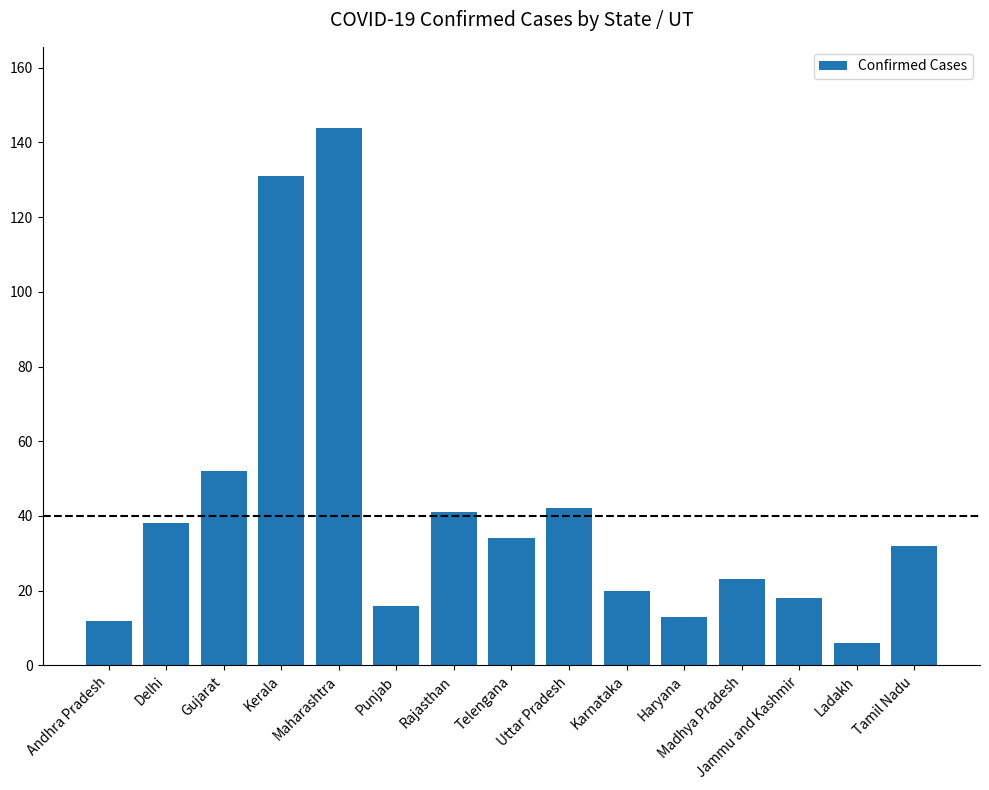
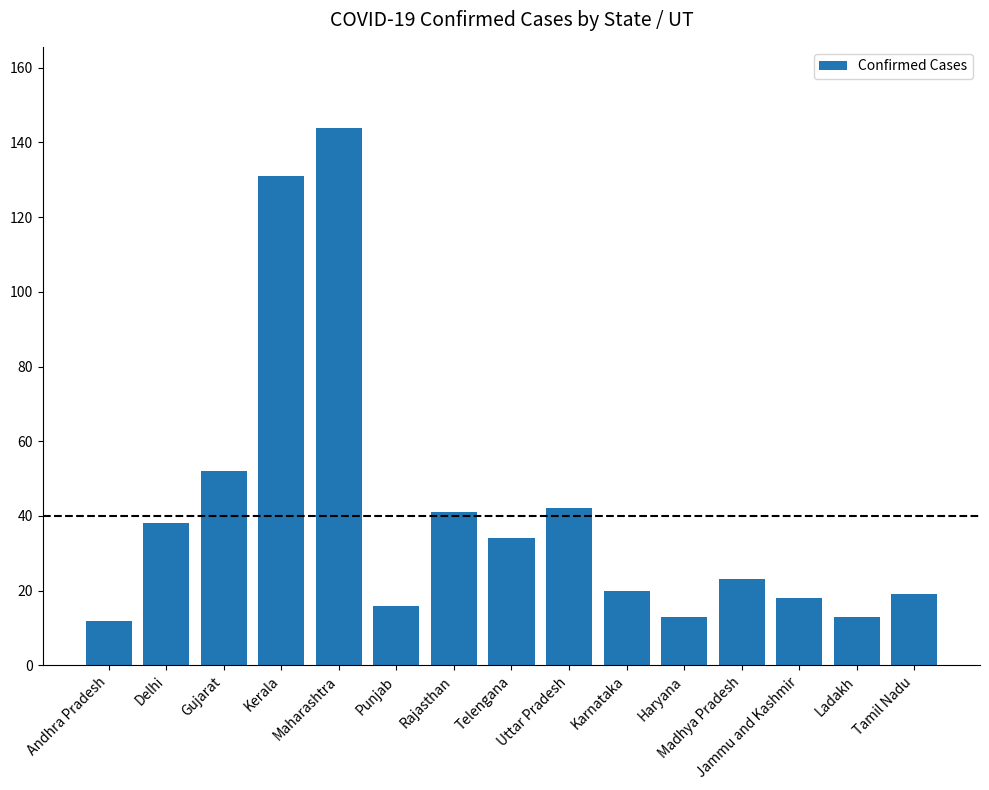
  {
    "Andhra Pradesh": 12,
    "Delhi": 38,
    "Gujarat": 52,
    "Kerala": 131,
    "Maharashtra": 144,
    "Punjab": 16,
    "Rajasthan": 41,
    "Telengana": 34,
    "Uttar Pradesh": 42,
    "Karnataka": 20,
    "Haryana": 13,
    "Madhya Pradesh": 23,
    "Jammu and Kashmir": 18,
-   "Ladakh": 6,
-   "Tamil Nadu": 32
+   "Ladakh": 13,
+   "Tamil Nadu": 19
  }
